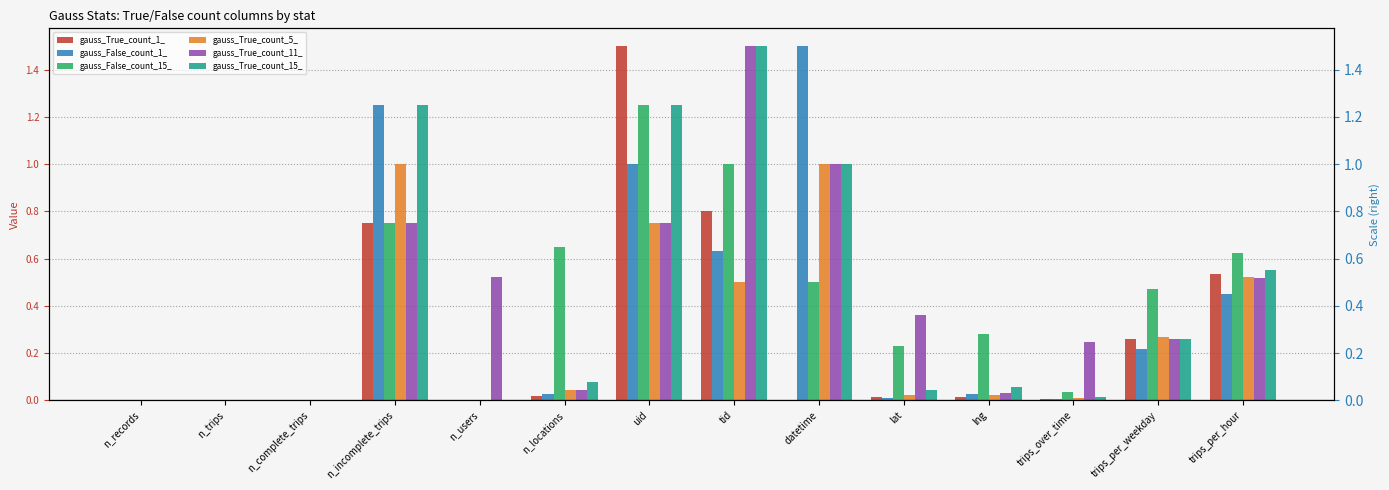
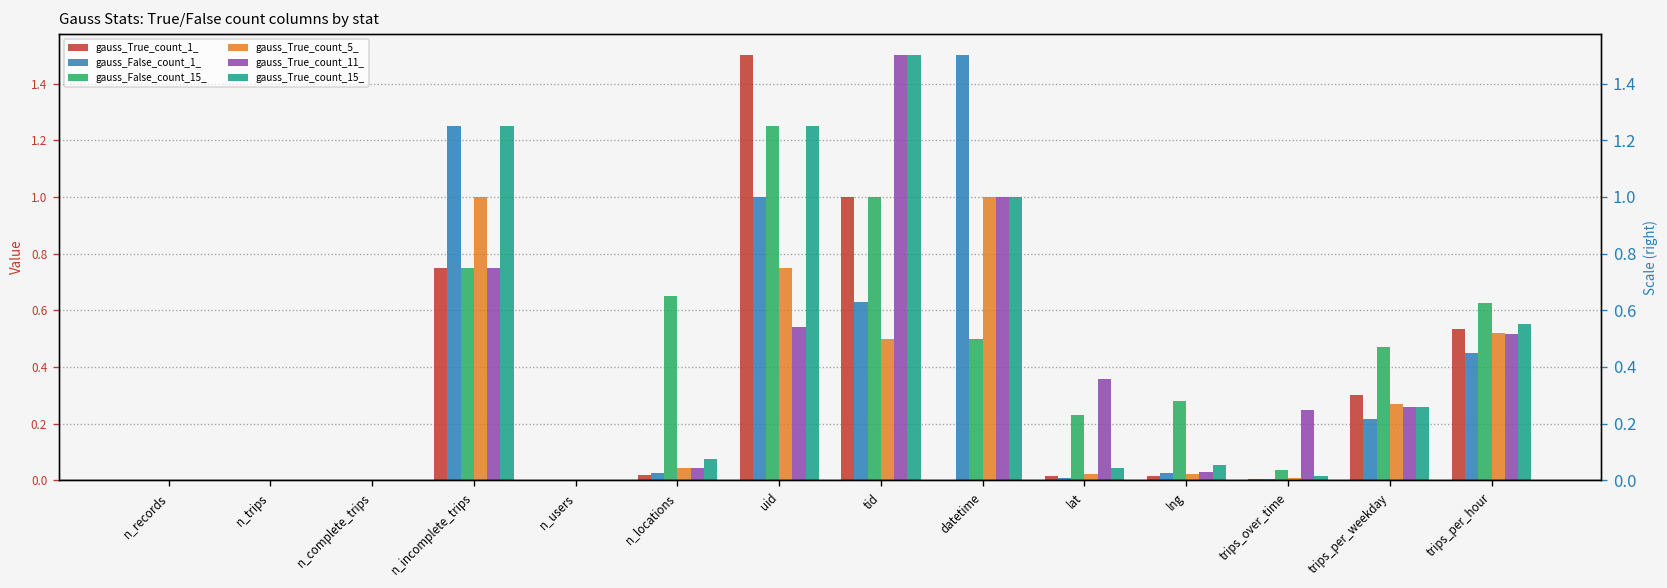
  {
    "gauss_True_count_1_": {
      "n_incomplete_trips": 0.75,
      "n_locations": 0.02,
      "uid": 1.50,
-     "tid": 0.8,
+     "tid": 1.0,
      "datetime": 0.00,
      "lat": 0.01,
      "lng": 0.01,
-     "trips_per_weekday": 0.26,
+     "trips_per_weekday": 0.30,
      "trips_per_hour": 0.53
    },
    "gauss_False_count_1_": {
      "n_incomplete_trips": 1.25,
      "n_locations": 0.02,
      "uid": 1.00,
      "tid": 0.63,
      "datetime": 1.50,
      "lng": 0.03,
      "trips_per_weekday": 0.22,
      "trips_per_hour": 0.45
    },
    "gauss_True_count_5_": {
      "n_incomplete_trips": 1.00,
      "n_locations": 0.04,
      "uid": 0.75,
      "tid": 0.50,
      "datetime": 1.00,
      "lat": 0.02,
      "lng": 0.02,
      "trips_per_weekday": 0.27,
      "trips_per_hour": 0.52
    },
    "gauss_True_count_11_": {
      "n_incomplete_trips": 0.75,
-     "n_users": 0.52,
+     "n_users": 0.00,
      "n_locations": 0.04,
-     "uid": 0.75,
+     "uid": 0.54,
      "tid": 1.50,
      "datetime": 1.00,
      "lat": 0.36,
      "lng": 0.03,
      "trips_over_time": 0.25,
      "trips_per_weekday": 0.26,
      "trips_per_hour": 0.52
    }
  }
